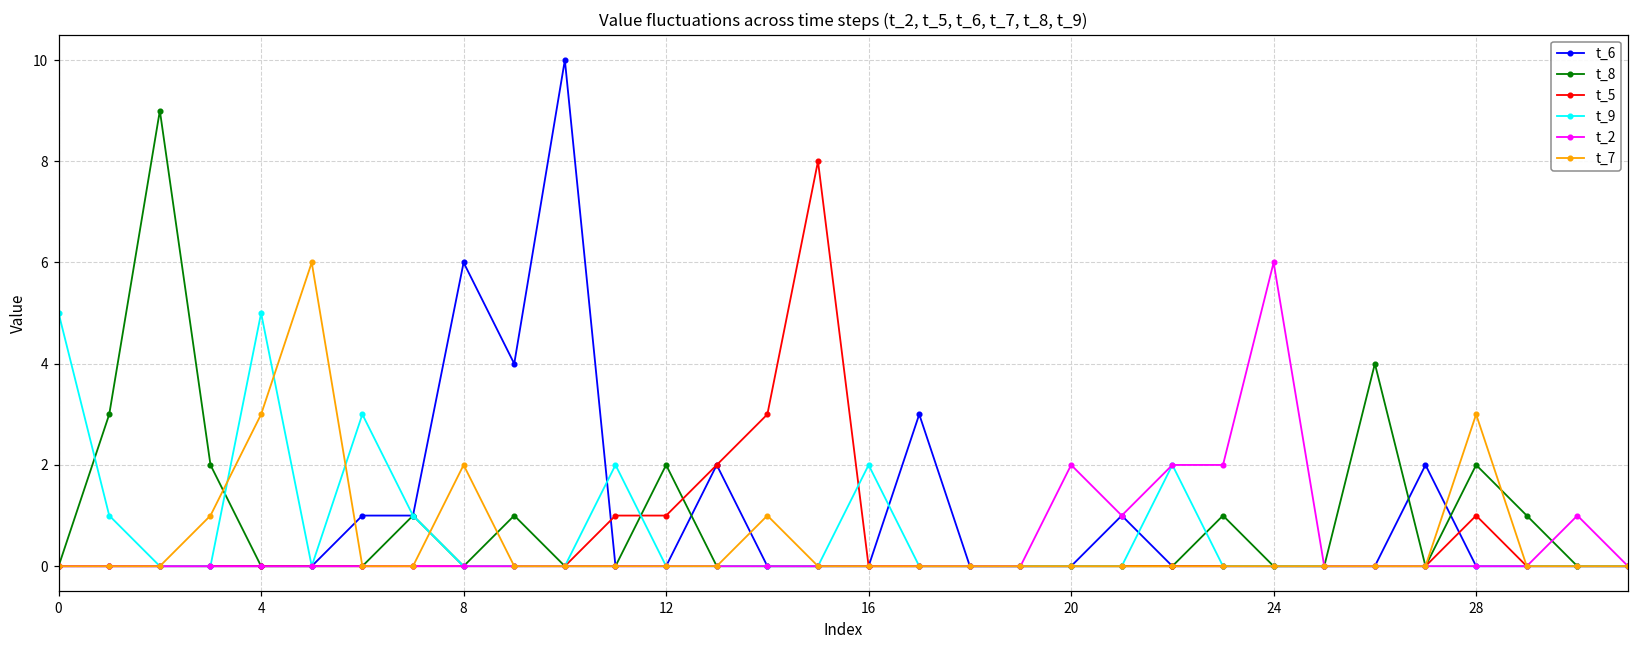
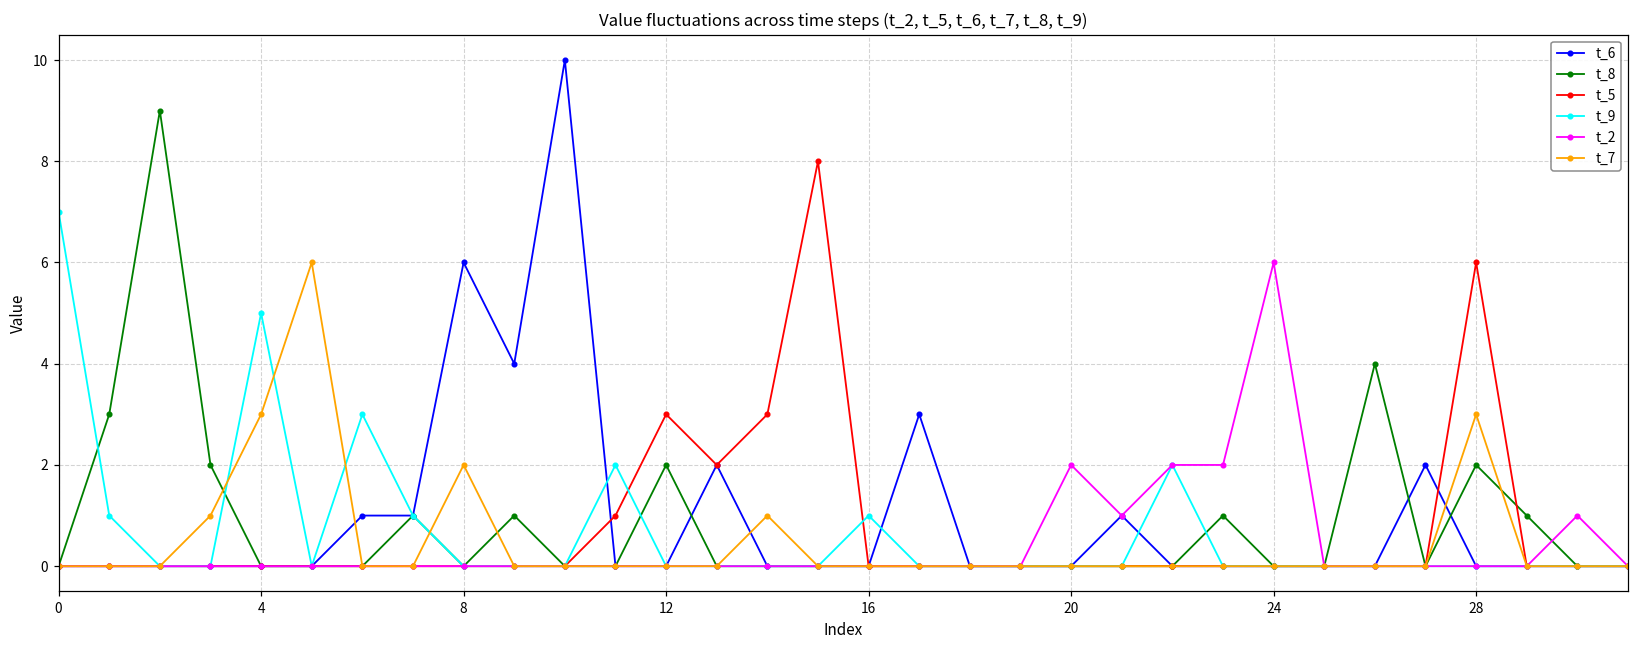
  {
    "t_6": {
      "8": 6
    },
    "t_8": {
      "12": 2,
      "28": 2
    },
    "t_5": {
-     "12": 1,
-     "28": 1
+     "12": 3,
+     "28": 6
    },
    "t_9": {
-     "0": 5,
+     "0": 7,
      "4": 5,
-     "16": 2
+     "16": 1
    },
    "t_2": {
      "20": 2,
      "24": 6
    },
    "t_7": {
      "4": 3,
      "8": 2,
      "28": 3
    }
  }
